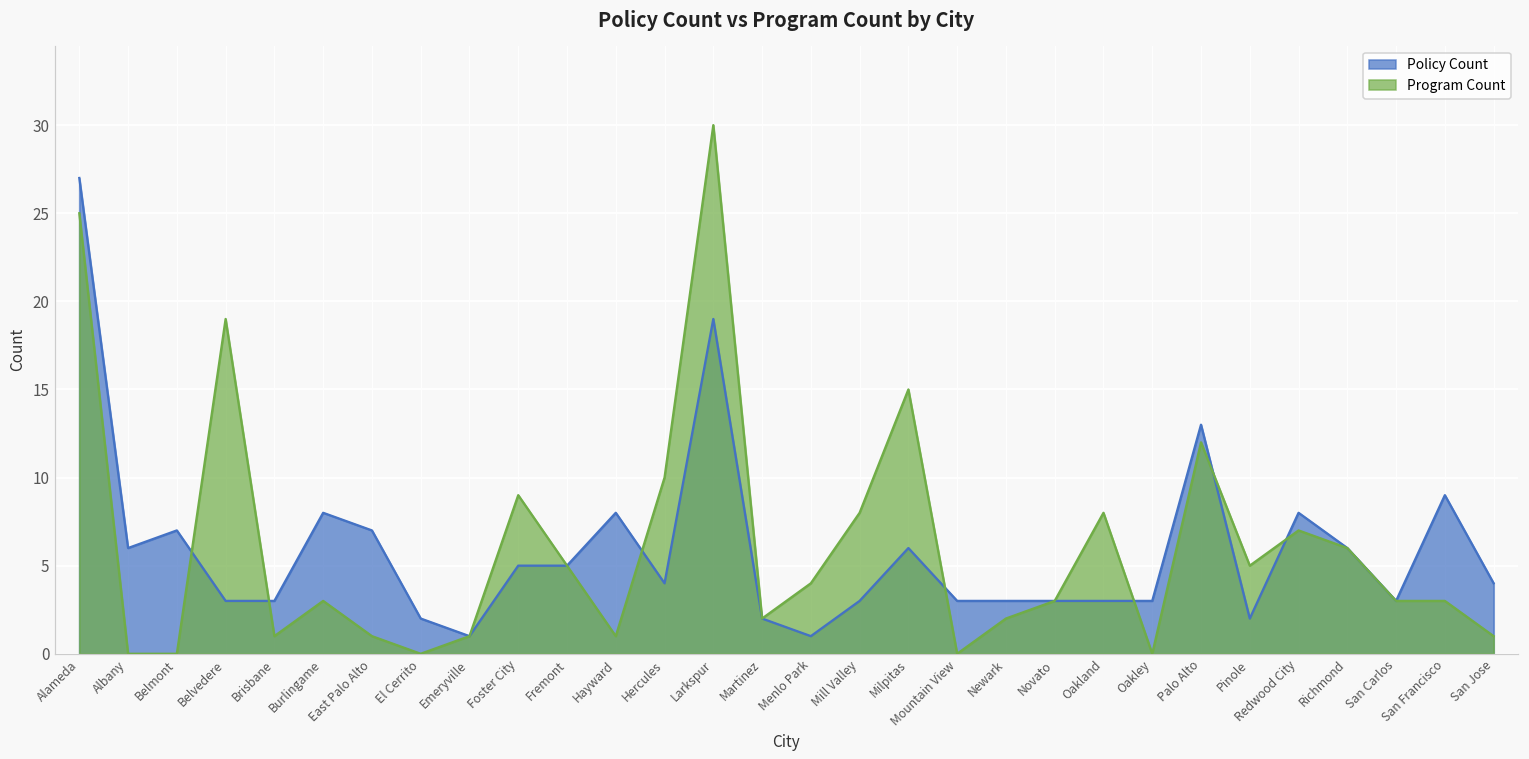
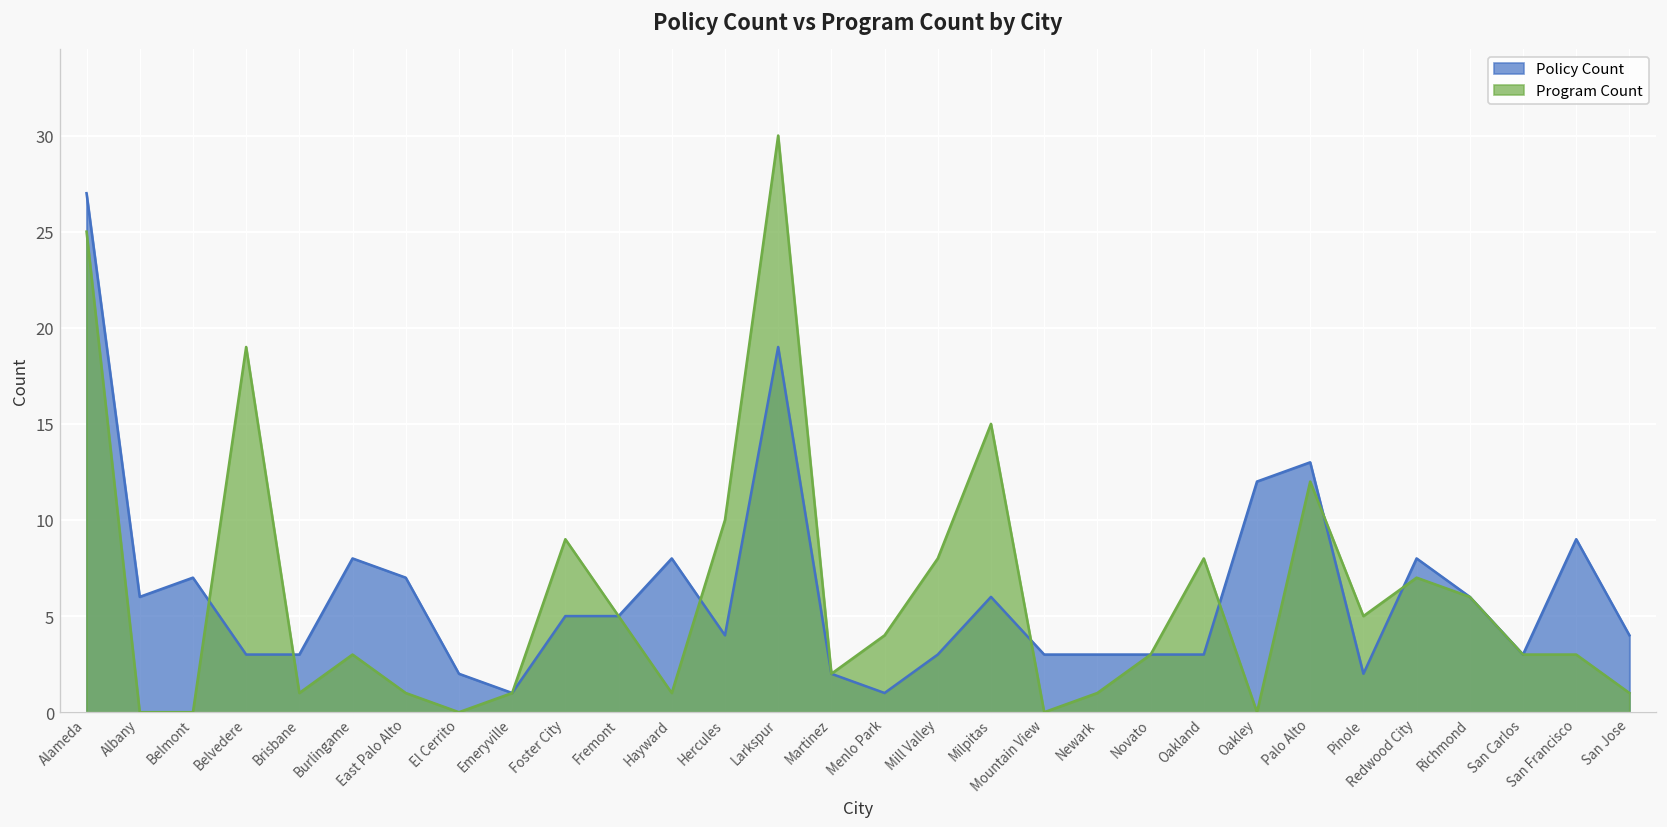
  {
    "Policy Count": {
      "Alameda": 27,
      "Albany": 6,
      "Belmont": 7,
      "Belvedere": 3,
      "Brisbane": 3,
      "Burlingame": 8,
      "East Palo Alto": 7,
      "El Cerrito": 2,
      "Foster City": 5,
      "Hayward": 8,
      "Hercules": 4,
      "Larkspur": 19,
      "Menlo Park": 1,
      "Mill Valley": 3,
      "Milpitas": 6,
      "Mountain View": 3,
      "Newark": 3,
      "Oakland": 3,
-     "Oakley": 3,
+     "Oakley": 12,
      "Palo Alto": 13,
      "Pinole": 2,
      "Redwood City": 8,
      "San Francisco": 9,
      "San Jose": 4
    },
    "Program Count": {
      "Alameda": 25,
      "Albany": 0,
      "Belmont": 0,
      "Belvedere": 19,
      "Brisbane": 1,
      "Burlingame": 3,
      "East Palo Alto": 1,
      "El Cerrito": 0,
      "Foster City": 9,
      "Hayward": 1,
      "Hercules": 10,
      "Larkspur": 30,
      "Menlo Park": 4,
      "Mill Valley": 8,
      "Milpitas": 15,
      "Mountain View": 0,
-     "Newark": 2,
+     "Newark": 1,
      "Oakland": 8,
      "Oakley": 0,
      "Palo Alto": 12,
      "Pinole": 5,
      "Redwood City": 7,
      "San Francisco": 3,
      "San Jose": 1
    }
  }
